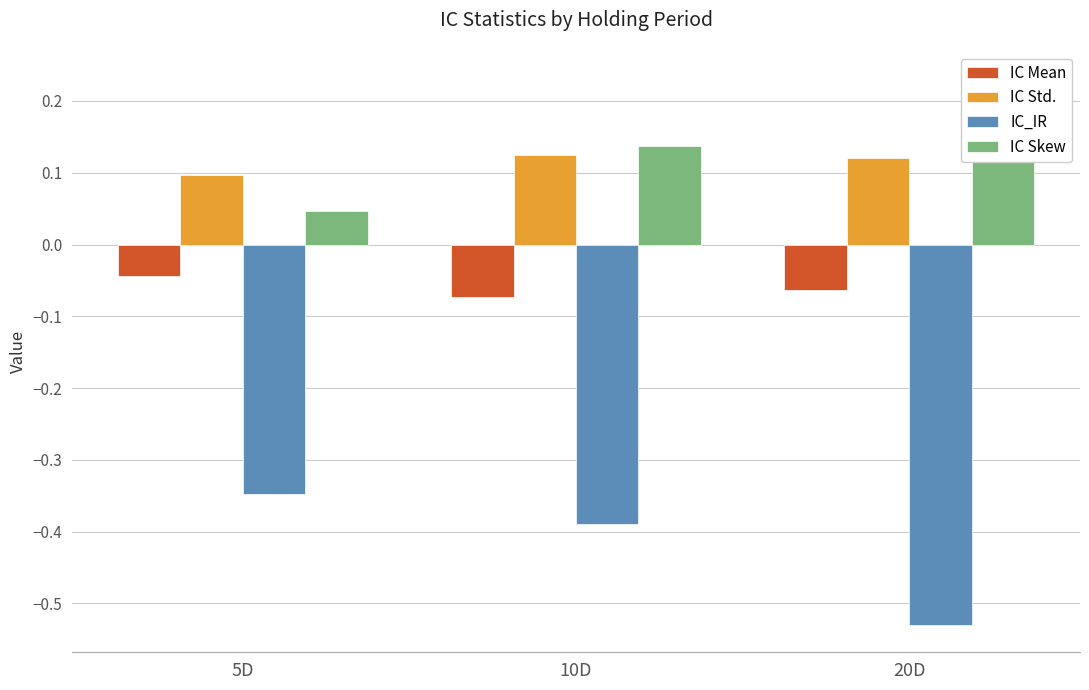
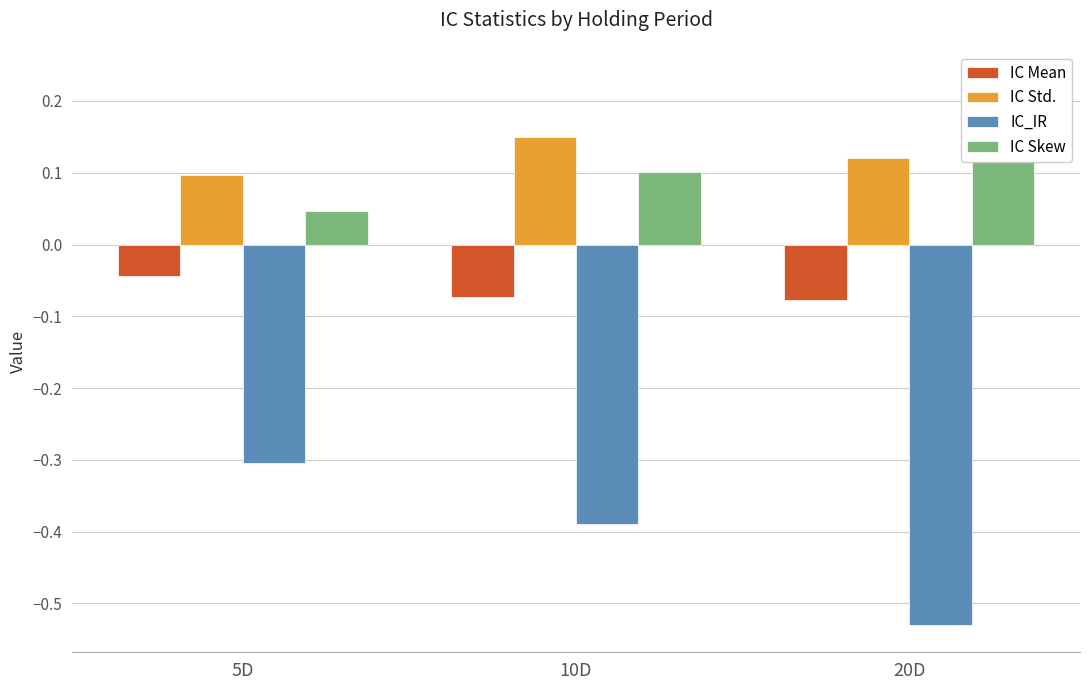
  {
    "IC Mean": {
      "5D": -0.04,
      "10D": -0.07,
-     "20D": -0.06
+     "20D": -0.08
    },
    "IC Std.": {
      "5D": 0.10,
-     "10D": 0.12,
+     "10D": 0.15,
      "20D": 0.12
    },
    "IC_IR": {
-     "5D": -0.35,
+     "5D": -0.30,
      "10D": -0.39,
      "20D": -0.53
    },
    "IC Skew": {
      "5D": 0.05,
-     "10D": 0.14
+     "10D": 0.10
    }
  }
